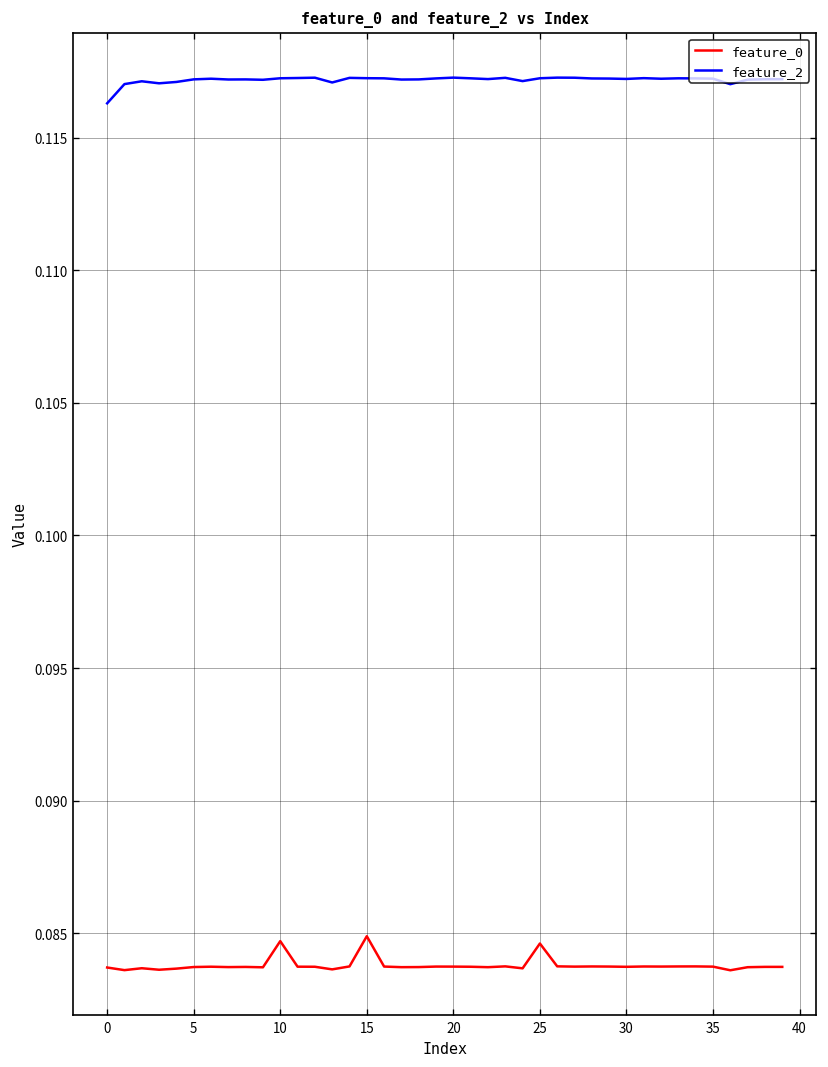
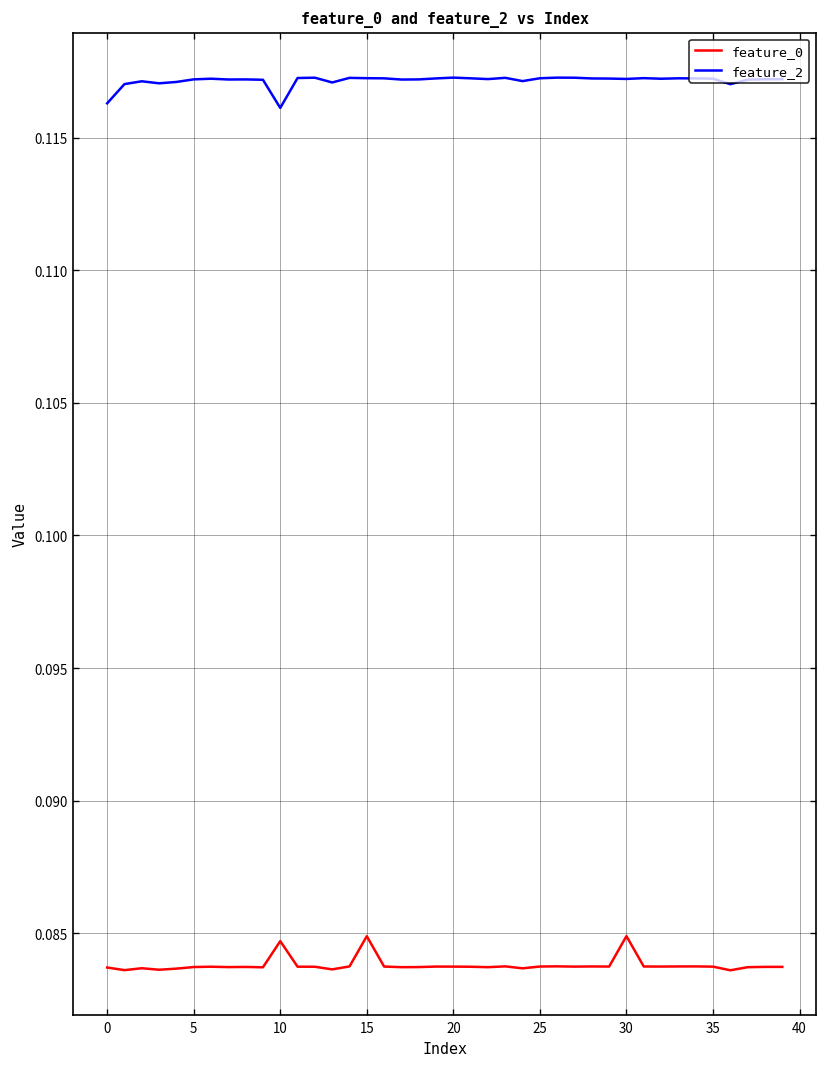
  {
    "feature_0": {
      "0": 0.0837,
      "5": 0.0837,
      "10": 0.0847,
      "15": 0.0849,
      "20": 0.0837,
-     "25": 0.0846,
-     "30": 0.0837,
+     "25": 0.0837,
+     "30": 0.0849,
      "35": 0.0837
    },
    "feature_2": {
      "0": 0.1163,
      "5": 0.1172,
-     "10": 0.1172,
+     "10": 0.1161,
      "15": 0.1172,
      "20": 0.1173,
      "25": 0.1172,
      "30": 0.1172
    }
  }
